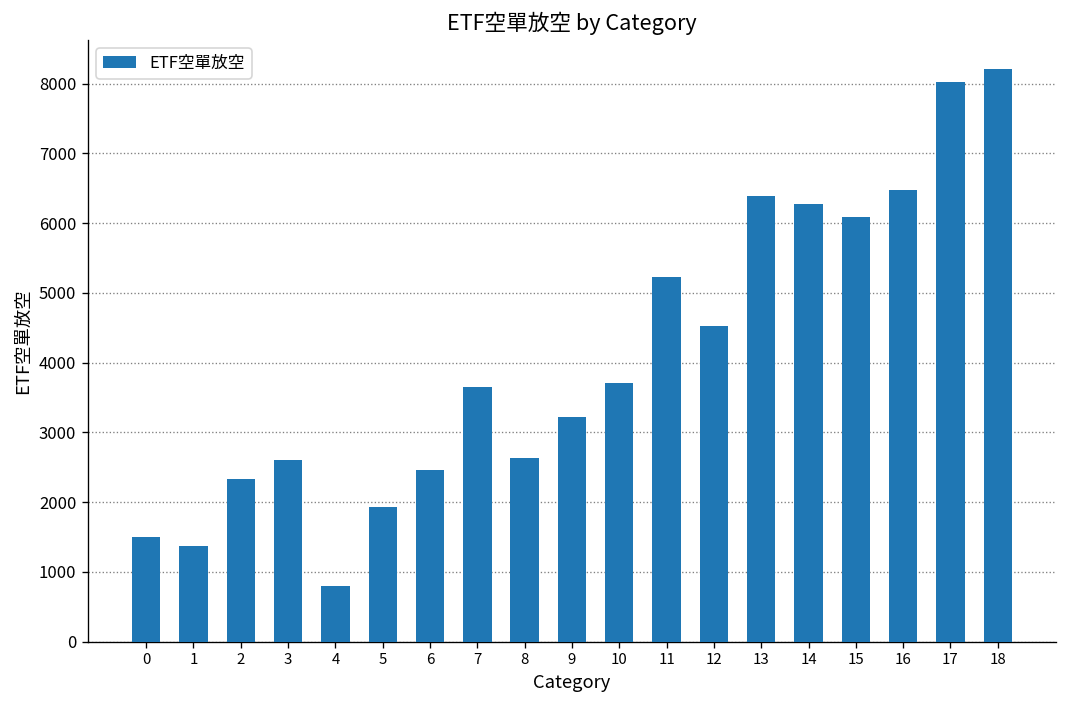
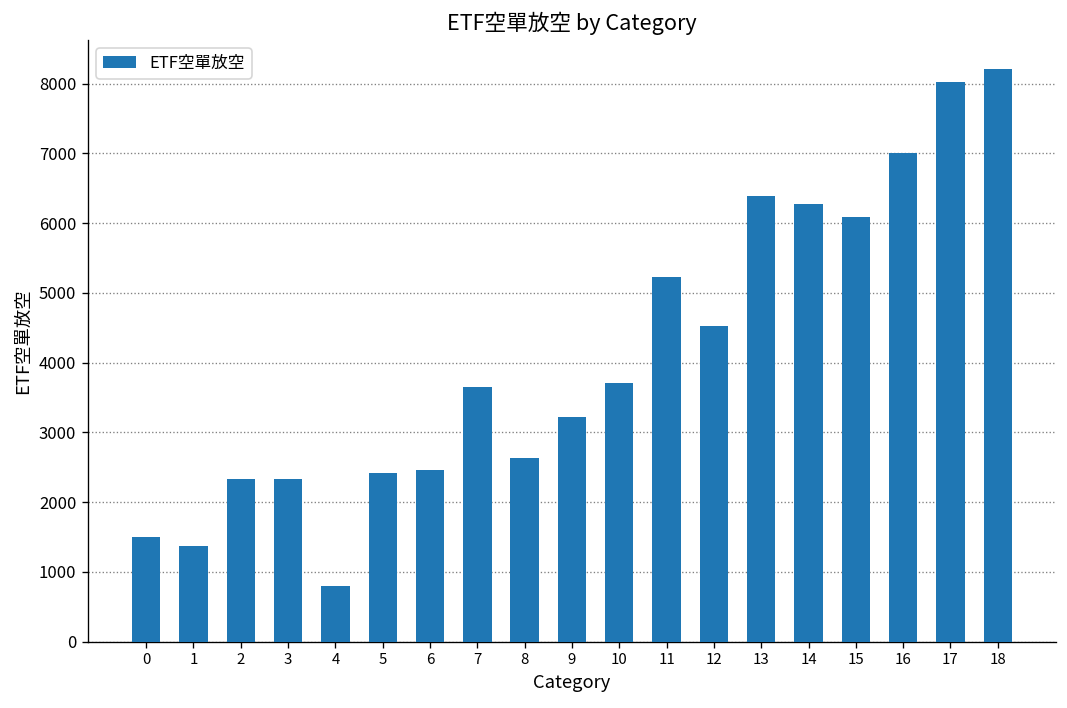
  {
    "0": 1500,
    "1": 1400,
    "2": 2300,
-   "3": 2600,
+   "3": 2300,
    "4": 800,
-   "5": 1900,
+   "5": 2400,
    "6": 2500,
    "7": 3700,
    "8": 2600,
    "9": 3200,
    "10": 3700,
    "11": 5200,
    "12": 4500,
    "13": 6400,
    "14": 6300,
    "15": 6100,
-   "16": 6500,
+   "16": 7000,
    "17": 8000,
    "18": 8200
  }
